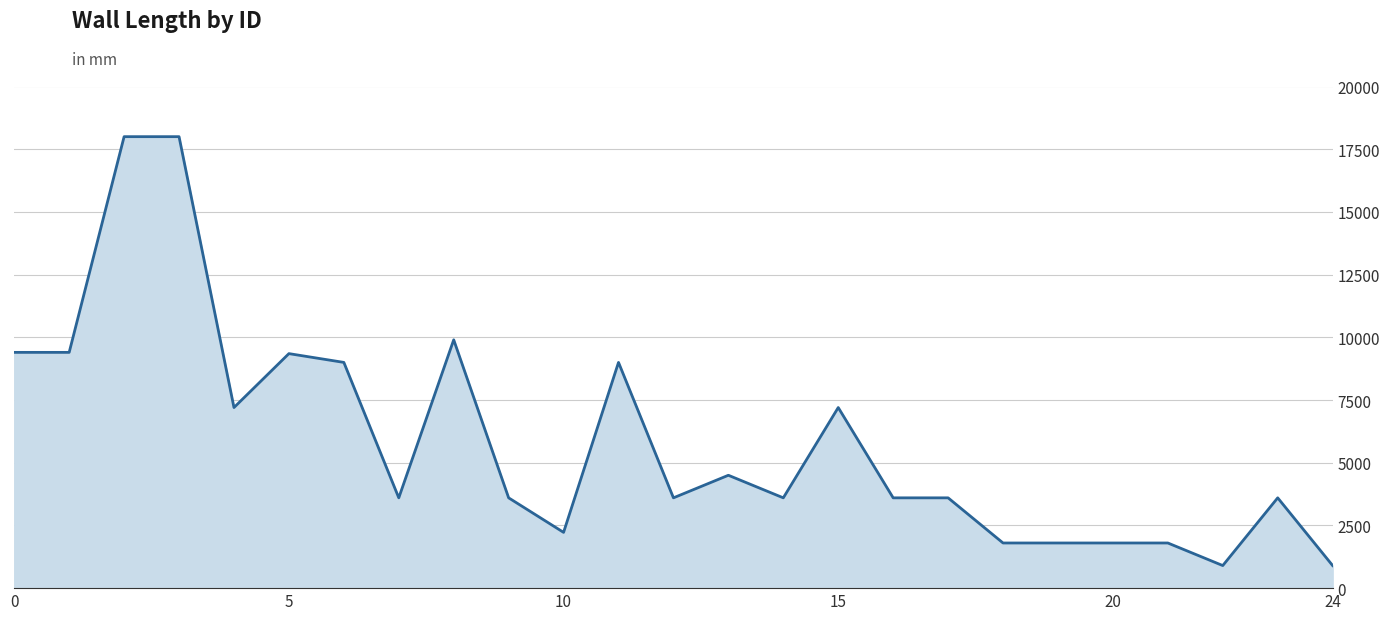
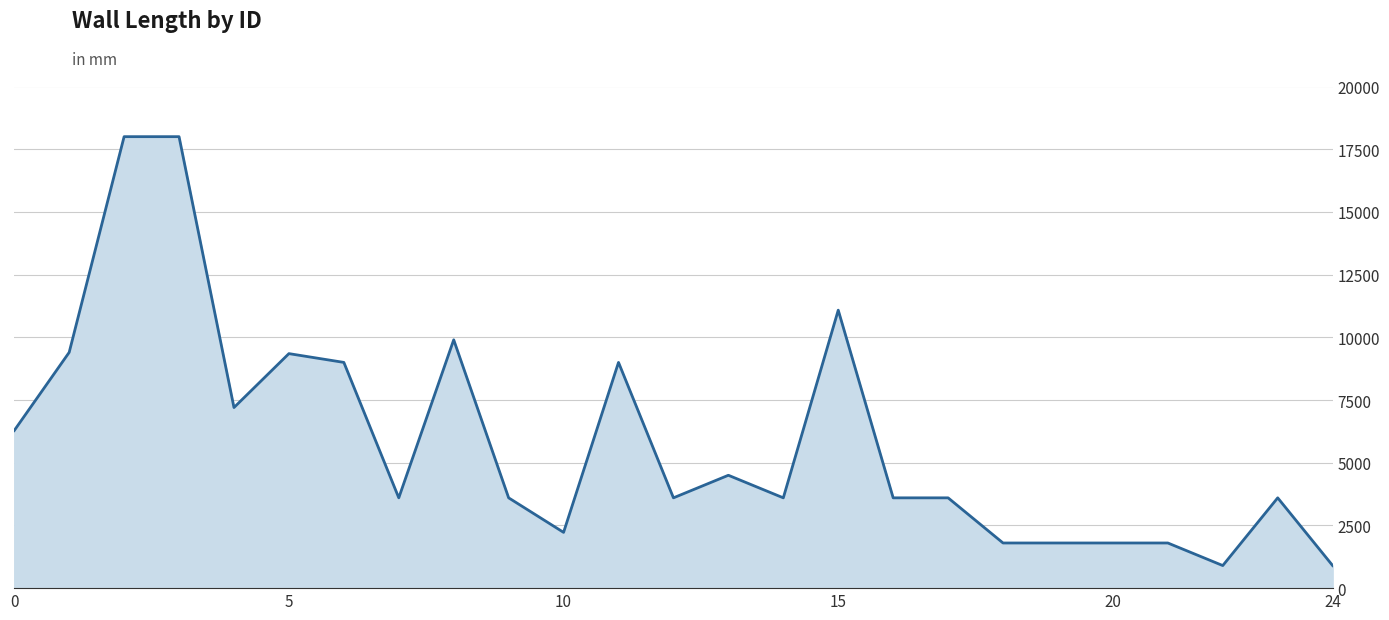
  {
-   "0": 9400,
+   "0": 6300,
    "5": 9400,
    "10": 2200,
-   "15": 7200,
+   "15": 11100,
    "20": 1800,
    "24": 900
  }
